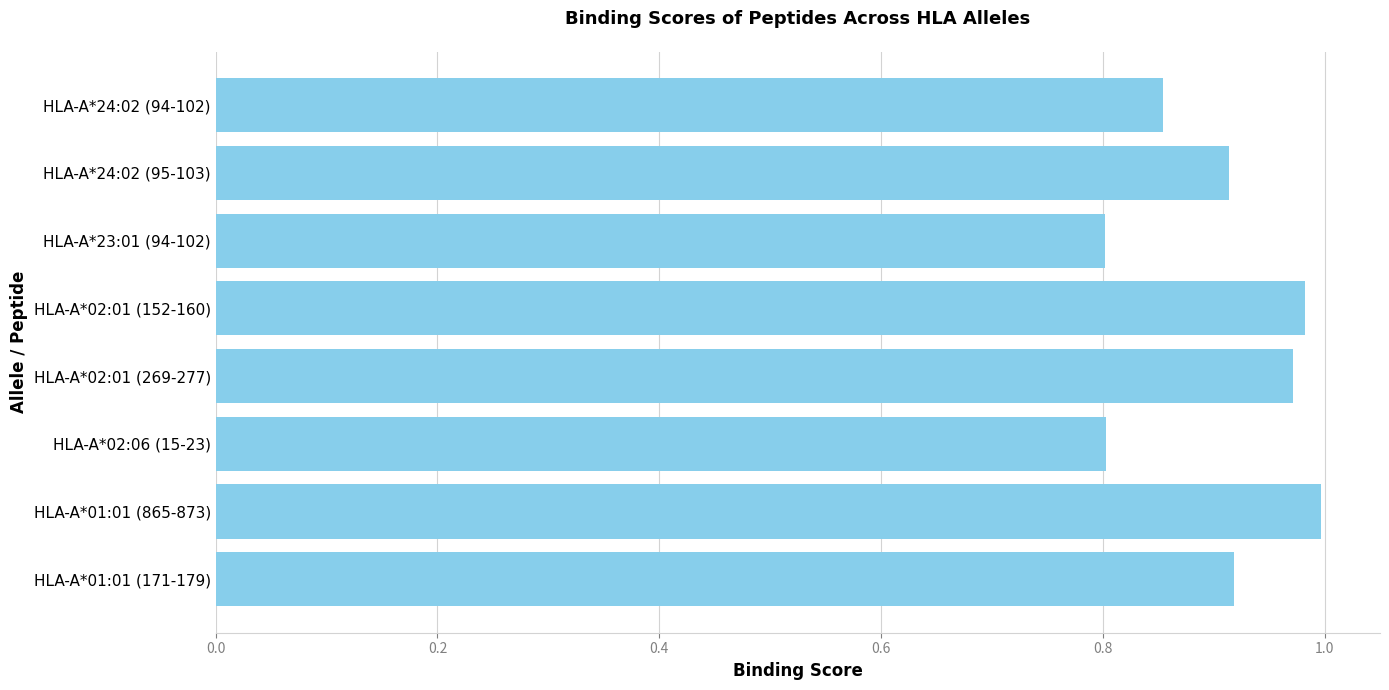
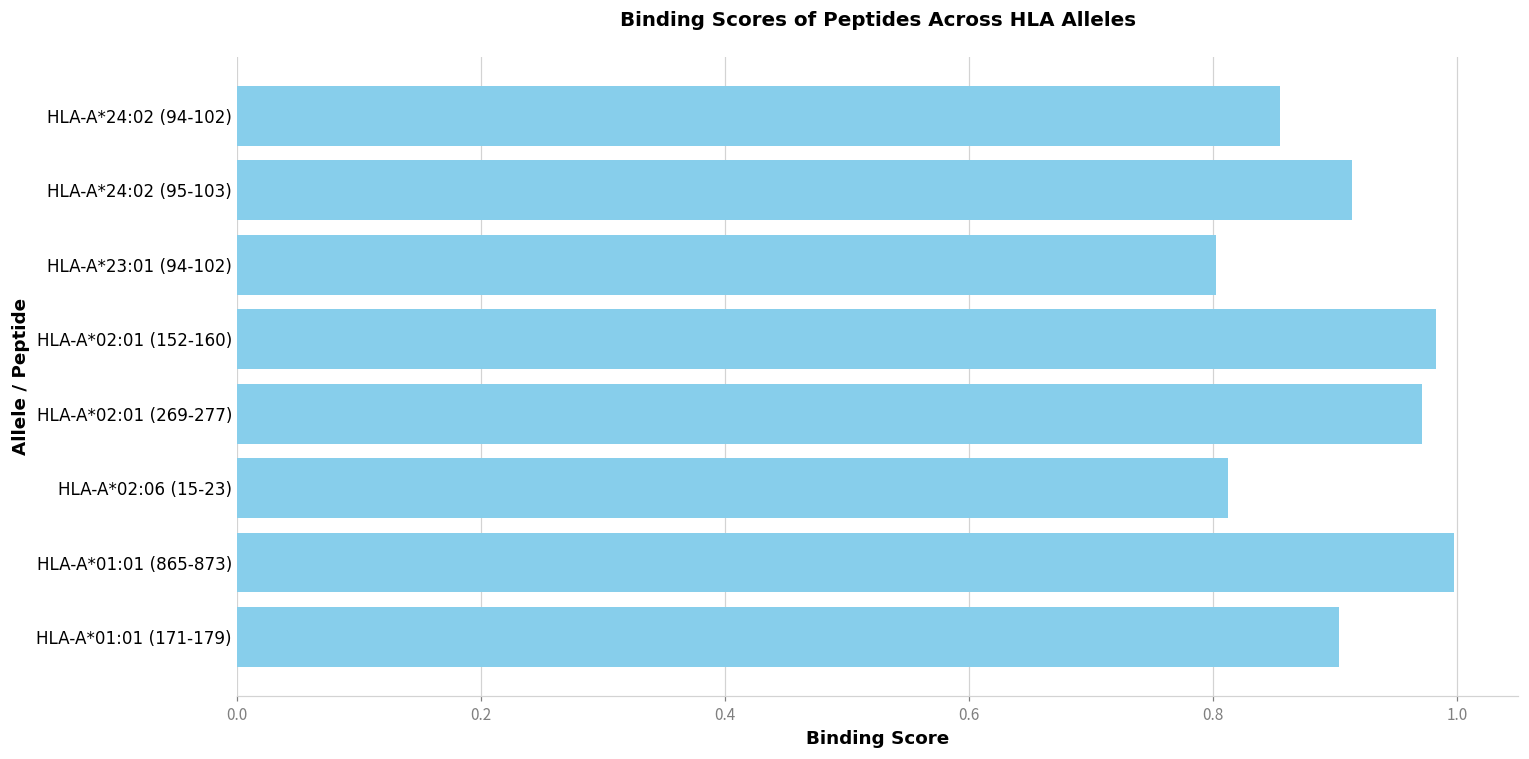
  {
    "HLA-A*24:02 (94-102)": 0.855,
    "HLA-A*24:02 (95-103)": 0.914,
    "HLA-A*23:01 (94-102)": 0.802,
    "HLA-A*02:01 (152-160)": 0.982,
    "HLA-A*02:01 (269-277)": 0.971,
-   "HLA-A*02:06 (15-23)": 0.803,
+   "HLA-A*02:06 (15-23)": 0.813,
    "HLA-A*01:01 (865-873)": 0.997,
-   "HLA-A*01:01 (171-179)": 0.918
+   "HLA-A*01:01 (171-179)": 0.903
  }
